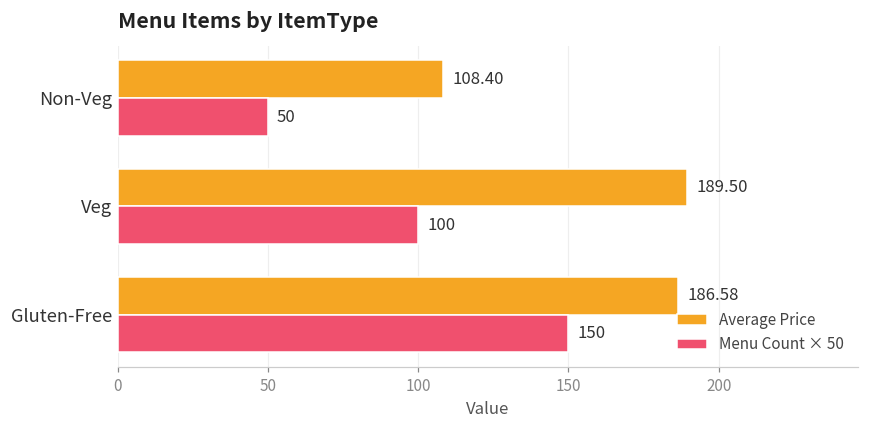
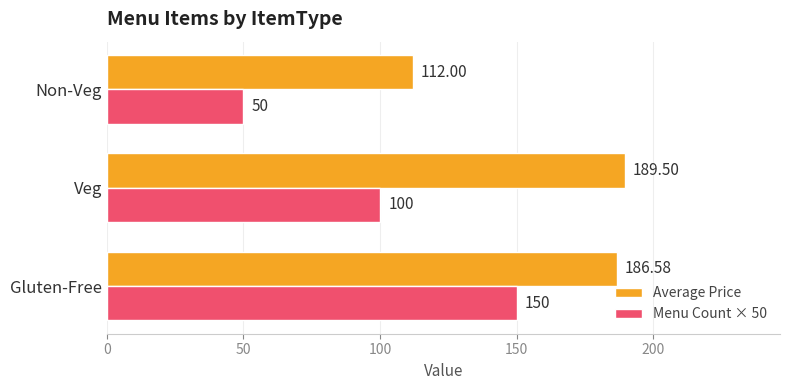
  {
    "Average Price": {
-     "Non-Veg": 108.40,
+     "Non-Veg": 112.00,
      "Veg": 189.50,
      "Gluten-Free": 186.58
    },
    "Menu Count × 50": {
      "Non-Veg": 50,
      "Veg": 100,
      "Gluten-Free": 150
    }
  }
